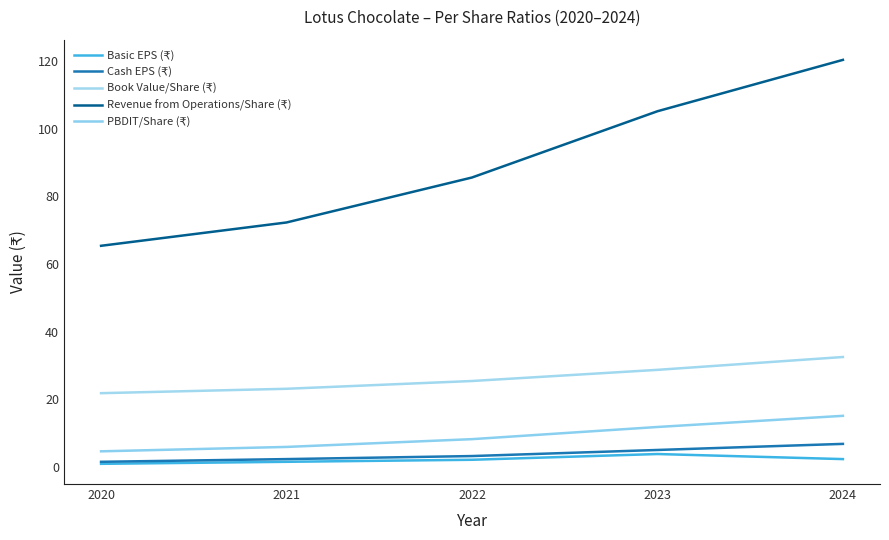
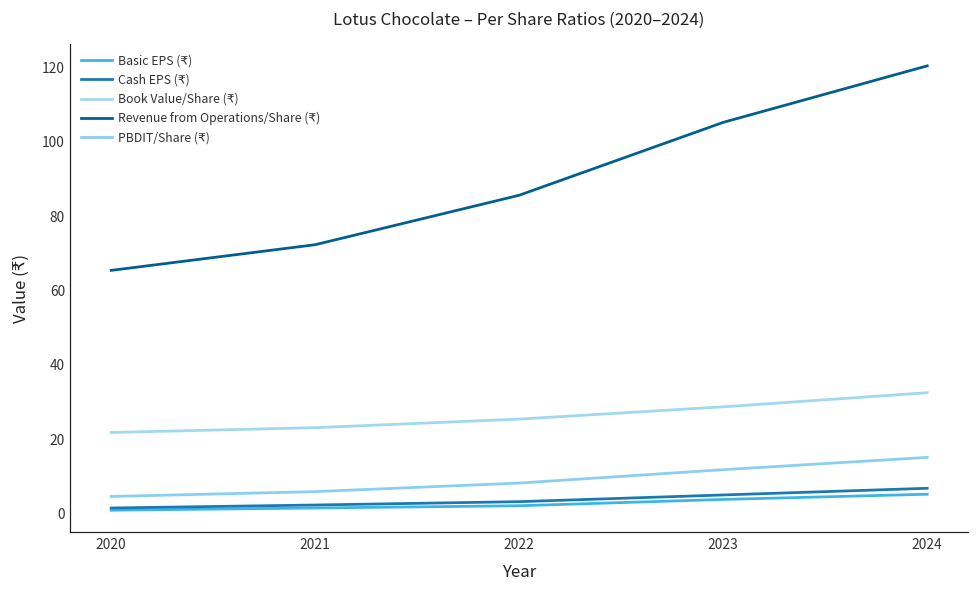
  {
    "Basic EPS (₹)": {
      "2021": 2,
      "2022": 2,
      "2023": 4,
-     "2024": 2
+     "2024": 5
    }
  }
